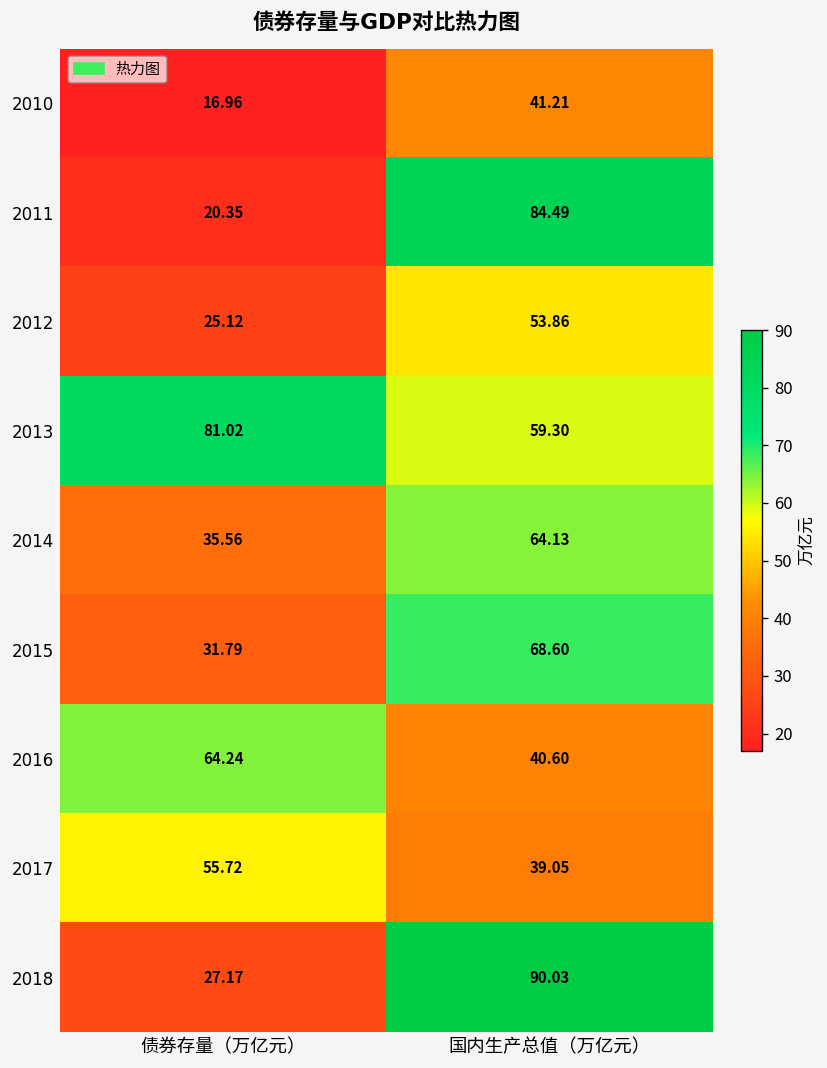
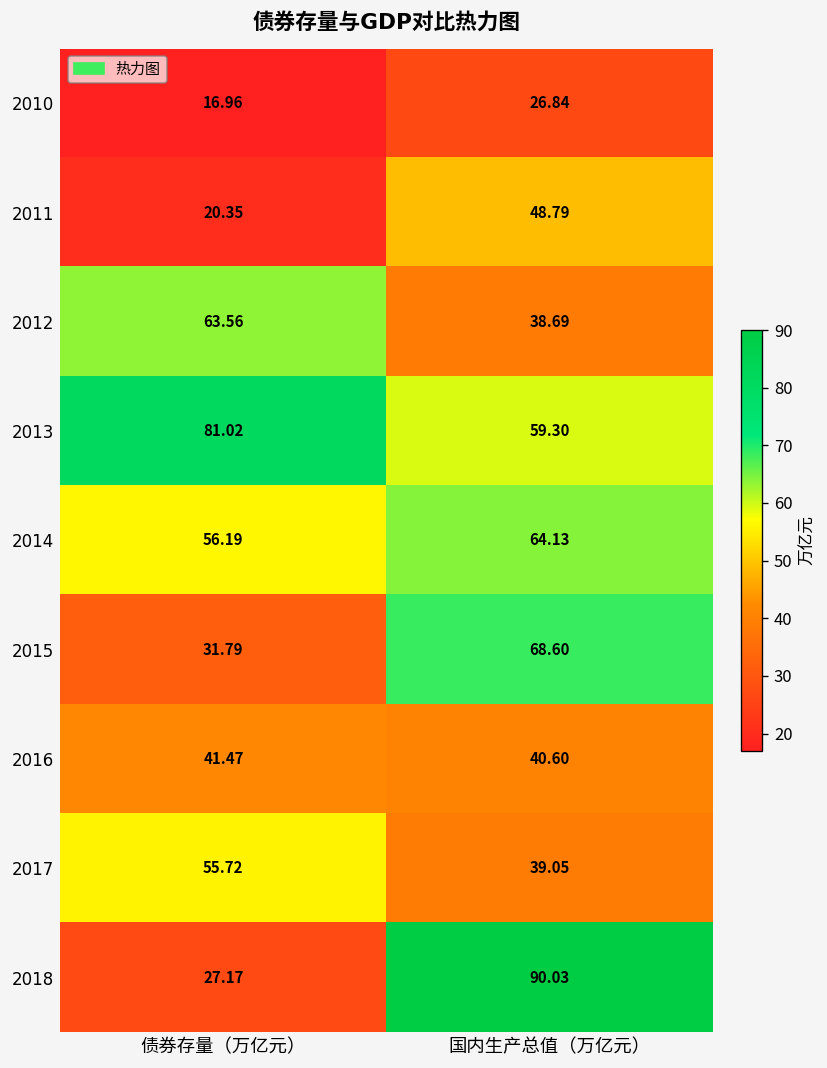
  {
    "2010": {
      "债券存量（万亿元）": 16.96,
-     "国内生产总值（万亿元）": 41.21
+     "国内生产总值（万亿元）": 26.84
    },
    "2011": {
      "债券存量（万亿元）": 20.35,
-     "国内生产总值（万亿元）": 84.49
+     "国内生产总值（万亿元）": 48.79
    },
    "2012": {
-     "债券存量（万亿元）": 25.12,
-     "国内生产总值（万亿元）": 53.86
+     "债券存量（万亿元）": 63.56,
+     "国内生产总值（万亿元）": 38.69
    },
    "2013": {
      "债券存量（万亿元）": 81.02,
      "国内生产总值（万亿元）": 59.30
    },
    "2014": {
-     "债券存量（万亿元）": 35.56,
+     "债券存量（万亿元）": 56.19,
      "国内生产总值（万亿元）": 64.13
    },
    "2015": {
      "债券存量（万亿元）": 31.79,
      "国内生产总值（万亿元）": 68.60
    },
    "2016": {
-     "债券存量（万亿元）": 64.24,
+     "债券存量（万亿元）": 41.47,
      "国内生产总值（万亿元）": 40.60
    },
    "2017": {
      "债券存量（万亿元）": 55.72,
      "国内生产总值（万亿元）": 39.05
    },
    "2018": {
      "债券存量（万亿元）": 27.17,
      "国内生产总值（万亿元）": 90.03
    }
  }
